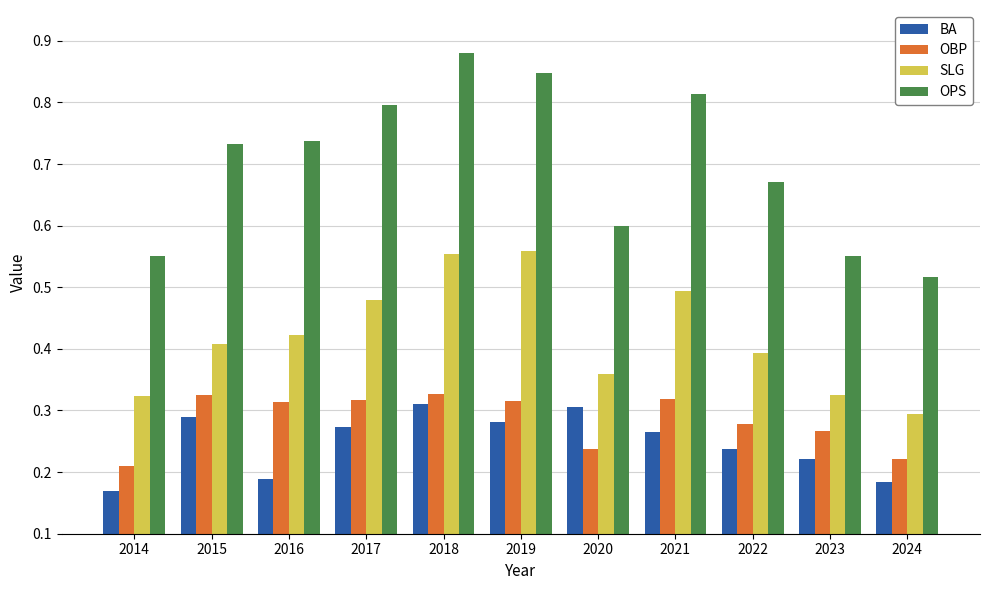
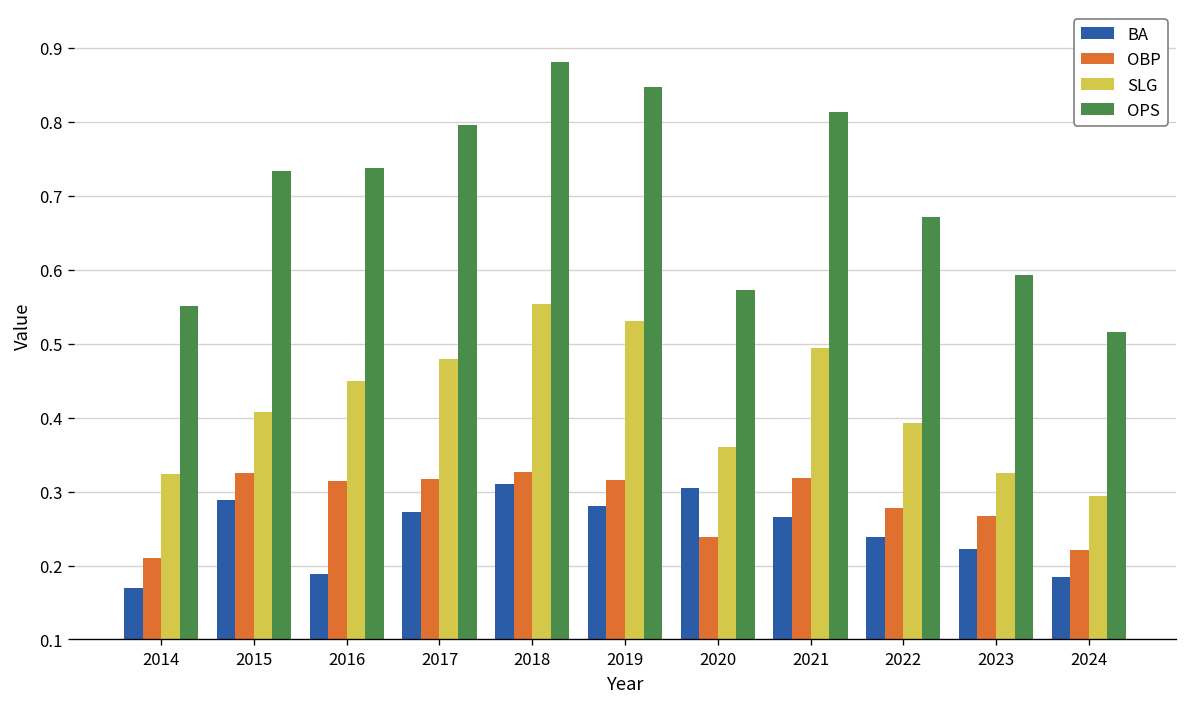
  {
    "BA": {
      "2014": 0.17,
      "2015": 0.29,
      "2016": 0.19,
      "2017": 0.27,
      "2018": 0.31,
      "2019": 0.28,
      "2020": 0.31,
      "2021": 0.27,
      "2022": 0.24,
      "2023": 0.22,
      "2024": 0.18
    },
    "OBP": {
      "2014": 0.21,
      "2015": 0.33,
      "2016": 0.31,
      "2017": 0.32,
      "2018": 0.33,
      "2019": 0.32,
      "2020": 0.24,
      "2021": 0.32,
      "2022": 0.28,
      "2023": 0.27,
      "2024": 0.22
    },
    "SLG": {
      "2014": 0.32,
      "2015": 0.41,
-     "2016": 0.42,
+     "2016": 0.45,
      "2017": 0.48,
      "2018": 0.55,
-     "2019": 0.56,
+     "2019": 0.53,
      "2020": 0.36,
      "2021": 0.49,
      "2022": 0.39,
      "2023": 0.33,
      "2024": 0.29
    },
    "OPS": {
      "2014": 0.55,
      "2015": 0.73,
      "2016": 0.74,
      "2017": 0.80,
      "2018": 0.88,
      "2019": 0.85,
-     "2020": 0.60,
+     "2020": 0.57,
      "2021": 0.81,
      "2022": 0.67,
-     "2023": 0.55,
+     "2023": 0.59,
      "2024": 0.52
    }
  }
